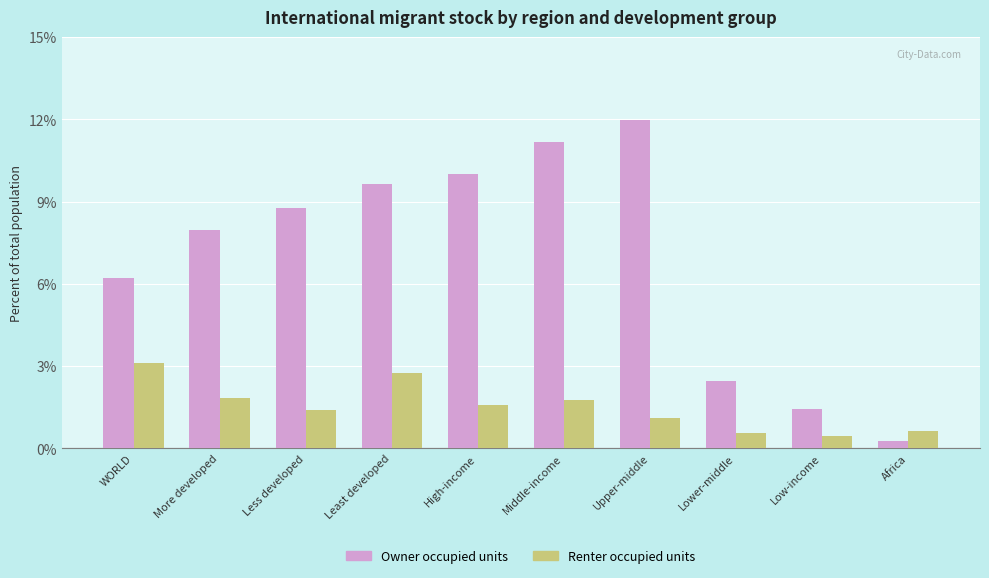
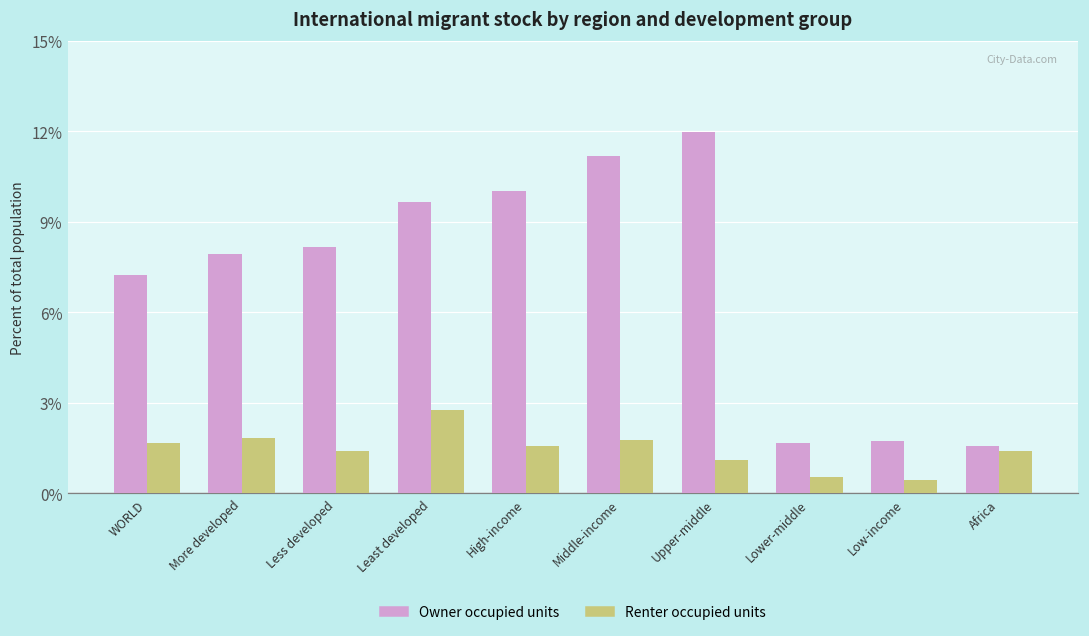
  {
    "Owner occupied units": {
-     "WORLD": "6.2%",
+     "WORLD": "7.2%",
      "More developed": "8.0%",
-     "Less developed": "8.8%",
+     "Less developed": "8.2%",
      "Least developed": "9.7%",
      "High-income": "10.0%",
      "Middle-income": "11.2%",
      "Upper-middle": "12.0%",
-     "Lower-middle": "2.5%",
-     "Low-income": "1.4%",
-     "Africa": "0.3%"
+     "Lower-middle": "1.7%",
+     "Low-income": "1.8%",
+     "Africa": "1.6%"
    },
    "Renter occupied units": {
-     "WORLD": "3.1%",
+     "WORLD": "1.7%",
      "More developed": "1.8%",
      "Less developed": "1.4%",
      "Least developed": "2.8%",
      "High-income": "1.6%",
      "Middle-income": "1.8%",
      "Upper-middle": "1.1%",
      "Lower-middle": "0.5%",
      "Low-income": "0.5%",
-     "Africa": "0.6%"
+     "Africa": "1.4%"
    }
  }
